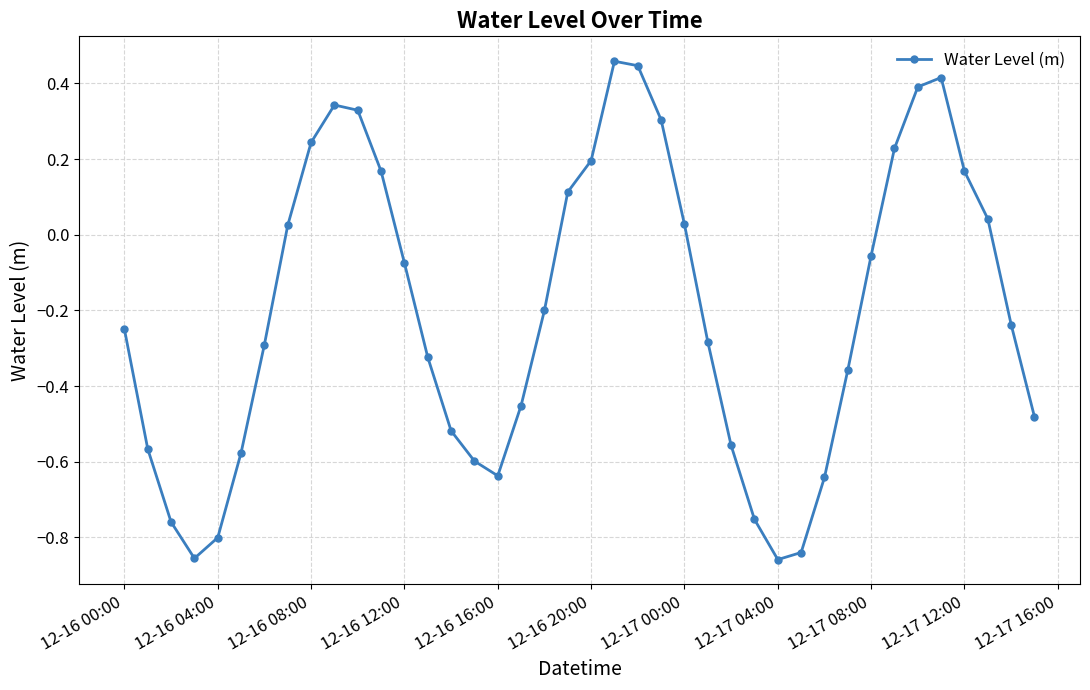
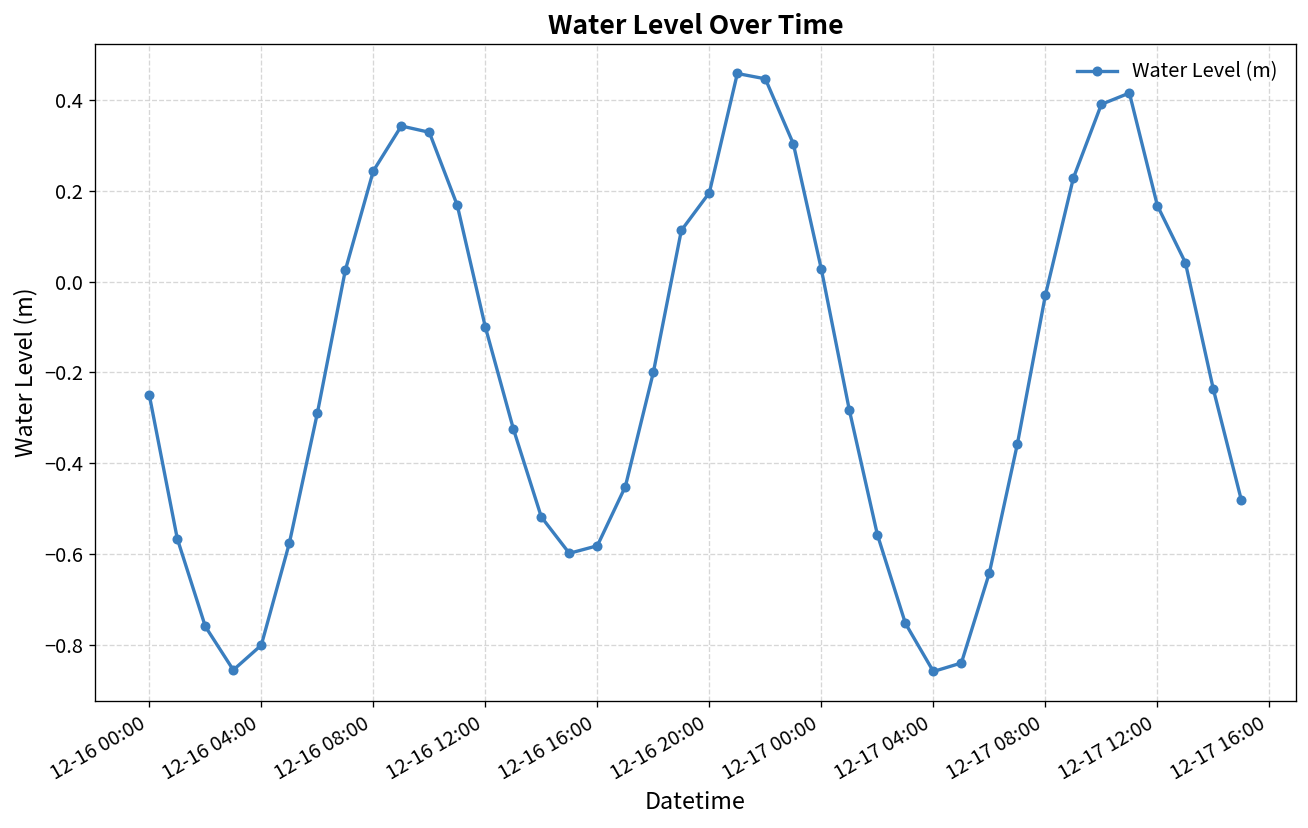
  {
    "12-16 00:00": -0.25,
    "12-16 04:00": -0.80,
    "12-16 08:00": 0.24,
-   "12-16 12:00": -0.07,
-   "12-16 16:00": -0.64,
+   "12-16 12:00": -0.10,
+   "12-16 16:00": -0.58,
    "12-16 20:00": 0.20,
    "12-17 00:00": 0.03,
    "12-17 04:00": -0.86,
-   "12-17 08:00": -0.05,
+   "12-17 08:00": -0.03,
    "12-17 12:00": 0.17
  }
